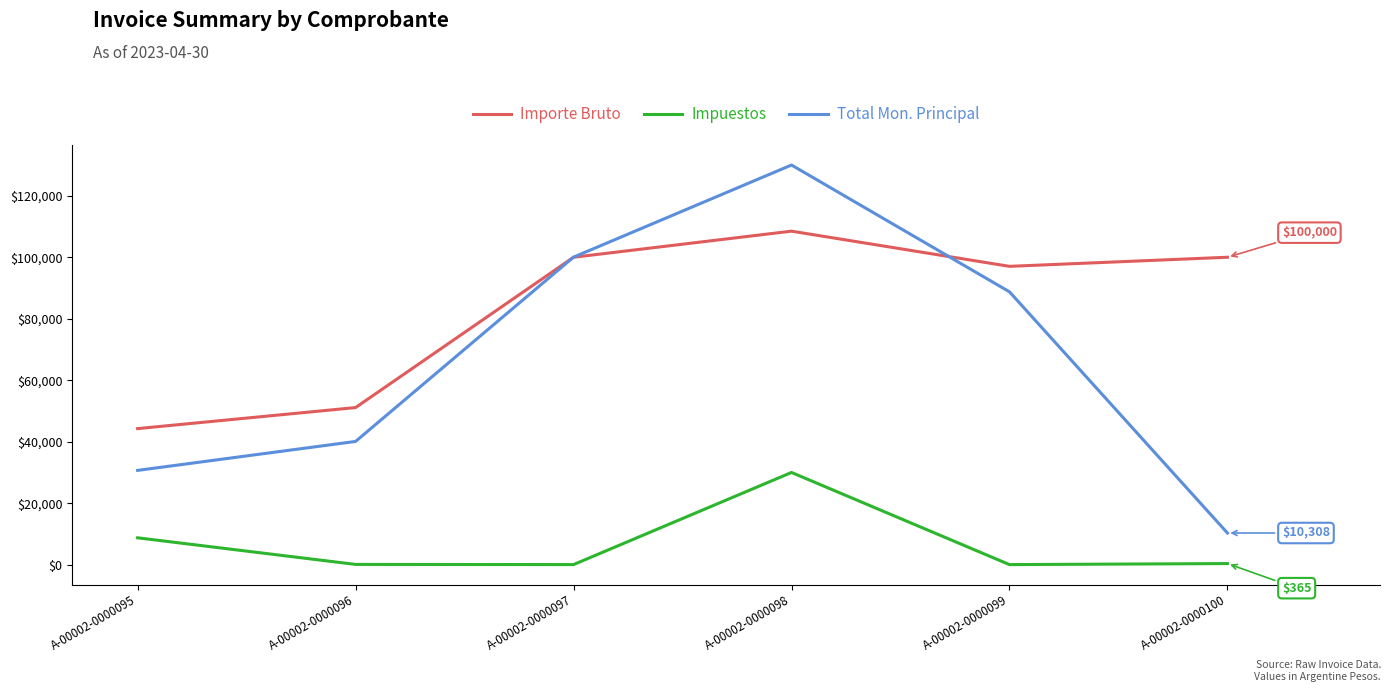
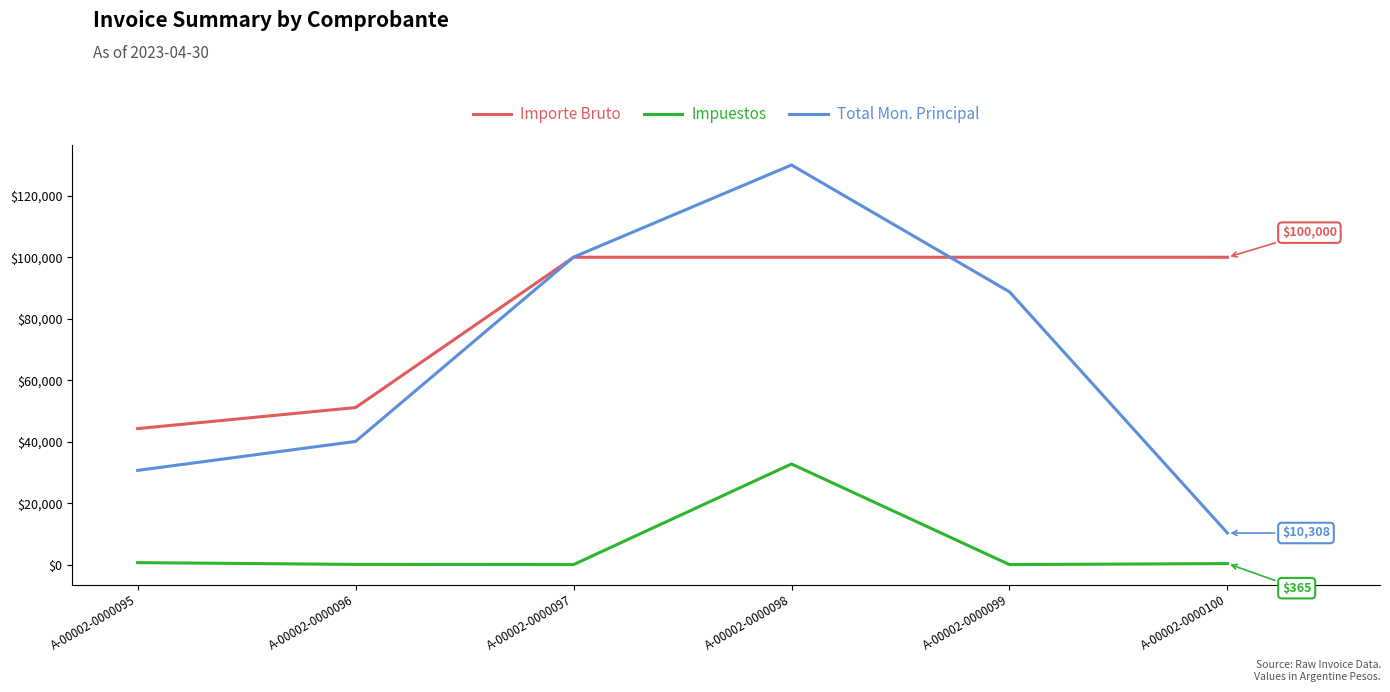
  {
    "Importe Bruto": {
      "A-00002-0000095": "$44,000",
      "A-00002-0000096": "$51,000",
-     "A-00002-0000098": "$108,000",
-     "A-00002-0000099": "$97,000"
+     "A-00002-0000098": "$100,000",
+     "A-00002-0000099": "$100,000"
    },
    "Impuestos": {
-     "A-00002-0000095": "$9,000",
+     "A-00002-0000095": "$1,000",
      "A-00002-0000096": "$0",
      "A-00002-0000097": "$0",
-     "A-00002-0000098": "$30,000",
+     "A-00002-0000098": "$33,000",
      "A-00002-0000099": "$0"
    },
    "Total Mon. Principal": {
      "A-00002-0000095": "$31,000",
      "A-00002-0000096": "$40,000",
      "A-00002-0000098": "$130,000",
      "A-00002-0000099": "$89,000"
    }
  }
